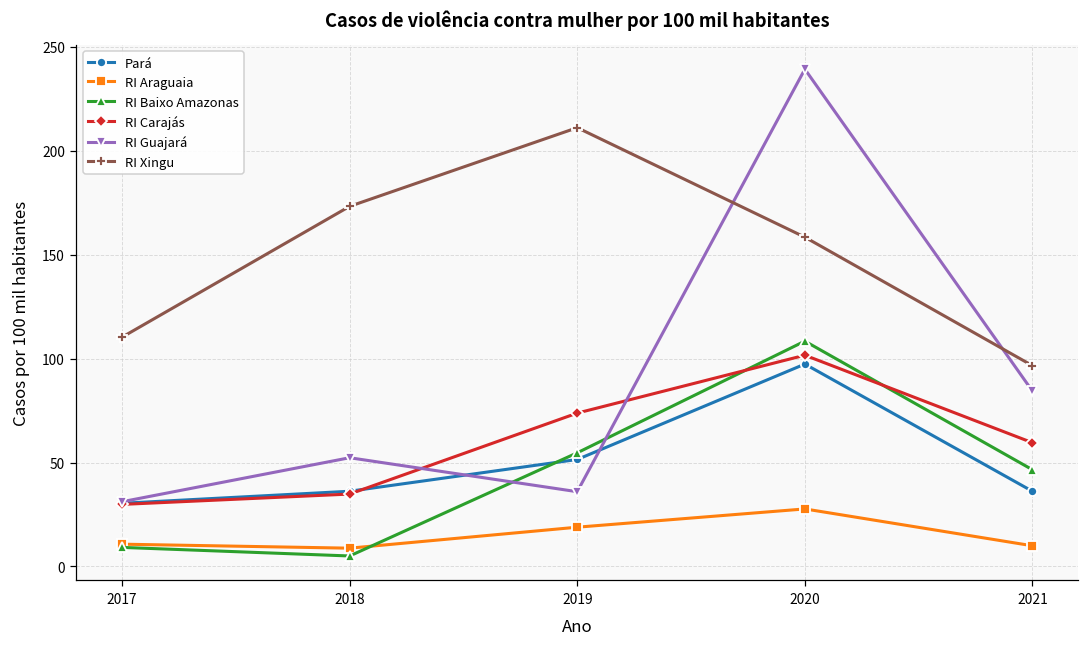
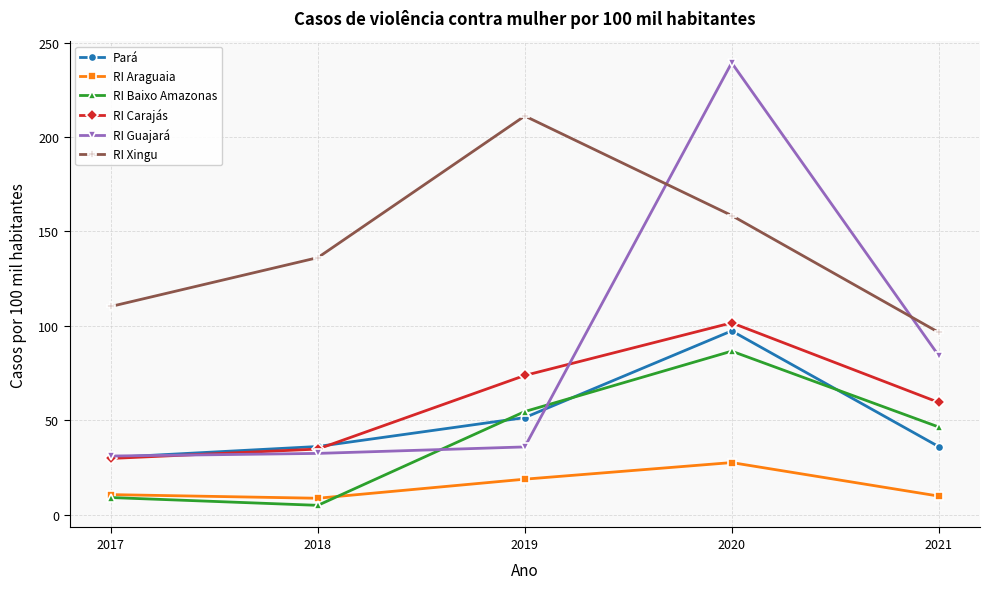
  {
    "Pará": {
      "2018": 36,
      "2019": 51,
      "2020": 97,
      "2021": 36
    },
    "RI Araguaia": {
      "2017": 11,
      "2018": 9,
      "2019": 19,
      "2020": 28,
      "2021": 10
    },
    "RI Baixo Amazonas": {
      "2017": 9,
      "2018": 5,
      "2019": 55,
-     "2020": 108,
+     "2020": 87,
      "2021": 47
    },
    "RI Carajás": {
      "2018": 35,
      "2019": 74,
      "2020": 102,
      "2021": 60
    },
    "RI Guajará": {
-     "2018": 52,
+     "2018": 33,
      "2019": 36,
      "2020": 239,
      "2021": 84
    },
    "RI Xingu": {
      "2017": 110,
-     "2018": 173,
+     "2018": 136,
      "2019": 211,
      "2020": 158,
      "2021": 97
    }
  }
